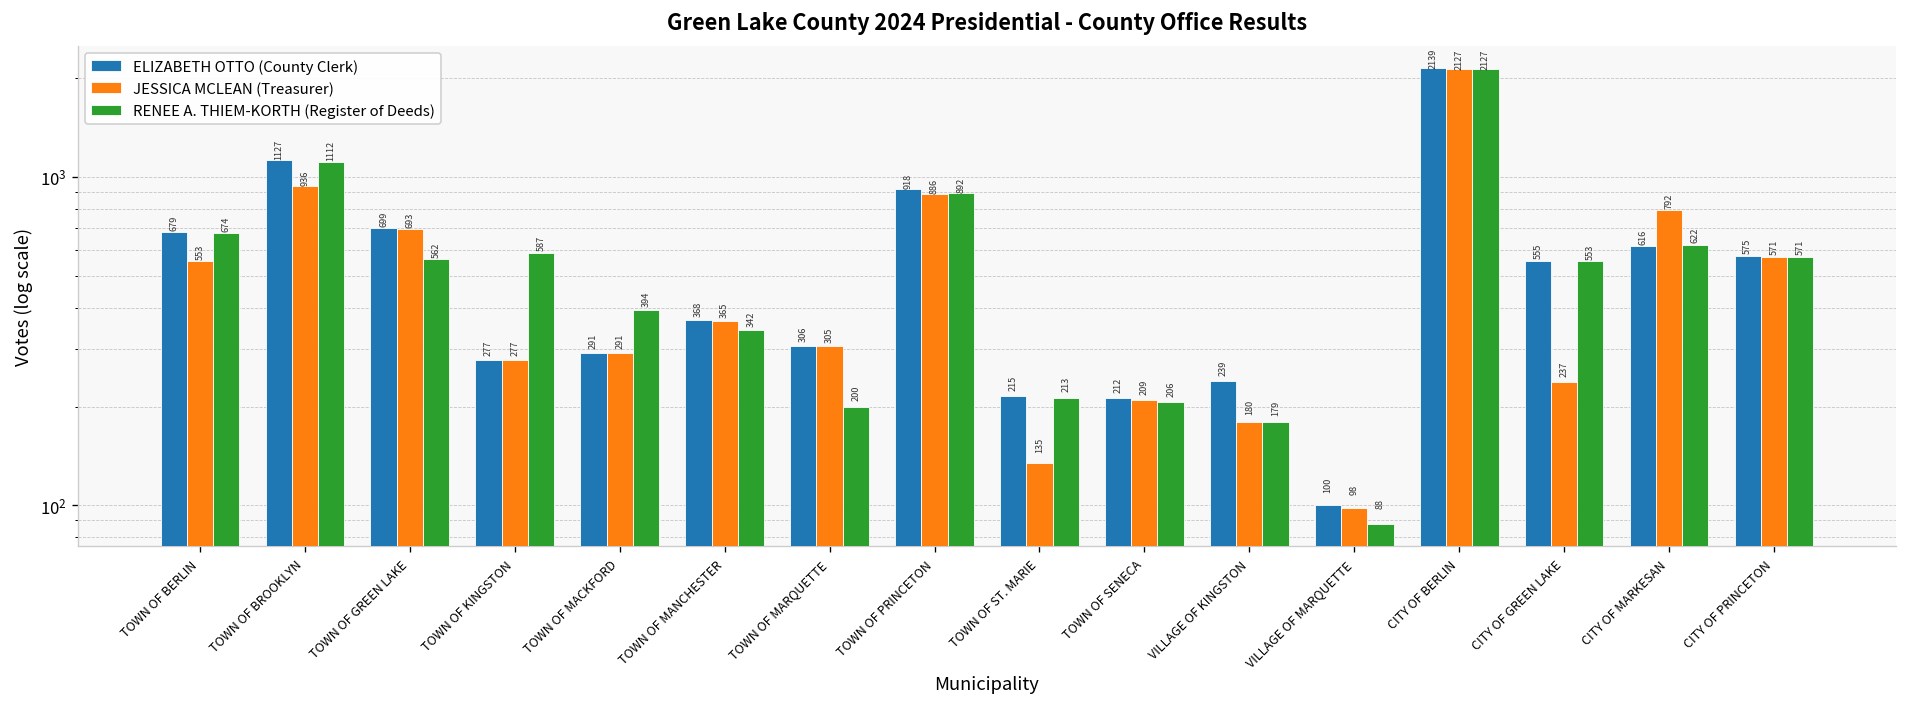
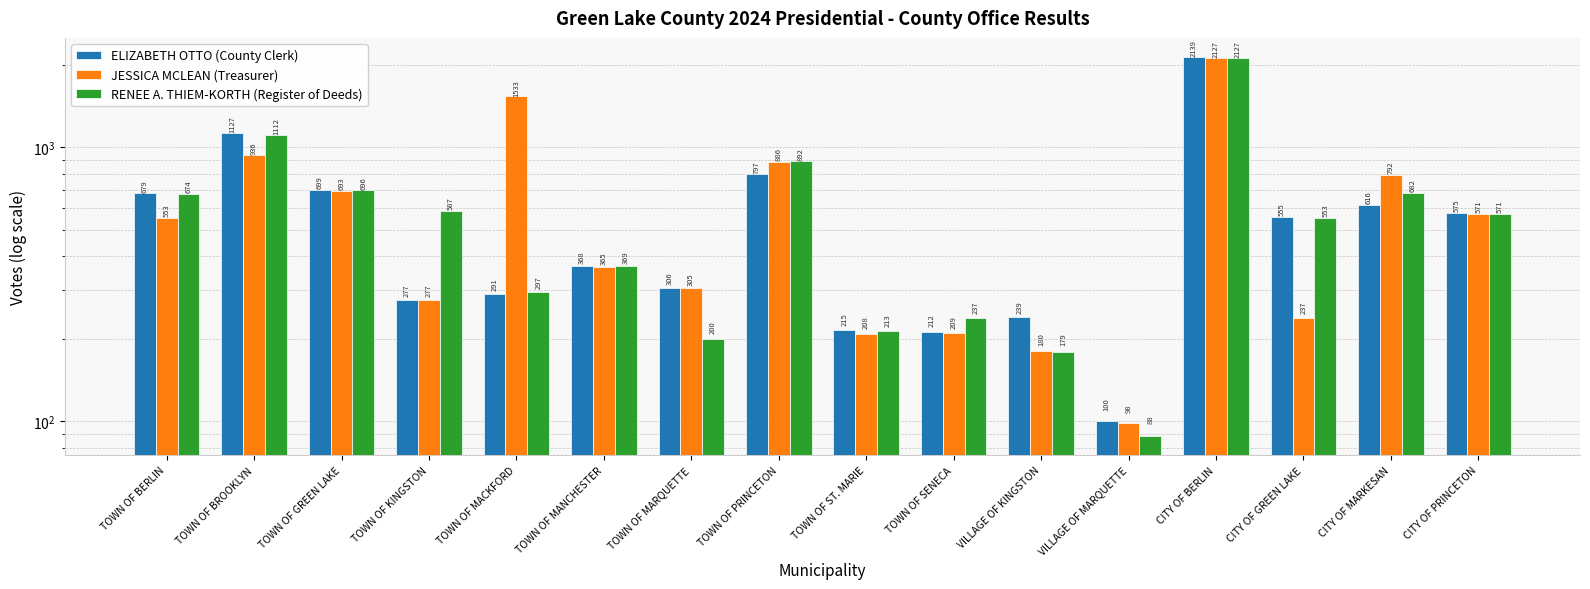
  {
    "ELIZABETH OTTO (County Clerk)": {
      "TOWN OF BERLIN": 679,
      "TOWN OF BROOKLYN": 1127,
      "TOWN OF GREEN LAKE": 699,
      "TOWN OF KINGSTON": 277,
      "TOWN OF MACKFORD": 291,
      "TOWN OF MANCHESTER": 368,
      "TOWN OF MARQUETTE": 306,
-     "TOWN OF PRINCETON": 918,
+     "TOWN OF PRINCETON": 797,
      "TOWN OF ST. MARIE": 215,
      "TOWN OF SENECA": 212,
      "VILLAGE OF KINGSTON": 239,
      "VILLAGE OF MARQUETTE": 100,
      "CITY OF BERLIN": 2139,
      "CITY OF GREEN LAKE": 555,
      "CITY OF MARKESAN": 616,
      "CITY OF PRINCETON": 575
    },
    "JESSICA MCLEAN (Treasurer)": {
      "TOWN OF BERLIN": 553,
      "TOWN OF BROOKLYN": 936,
      "TOWN OF GREEN LAKE": 693,
      "TOWN OF KINGSTON": 277,
-     "TOWN OF MACKFORD": 291,
+     "TOWN OF MACKFORD": 1533,
      "TOWN OF MANCHESTER": 365,
      "TOWN OF MARQUETTE": 305,
      "TOWN OF PRINCETON": 886,
-     "TOWN OF ST. MARIE": 135,
+     "TOWN OF ST. MARIE": 208,
      "TOWN OF SENECA": 209,
      "VILLAGE OF KINGSTON": 180,
      "VILLAGE OF MARQUETTE": 98,
      "CITY OF BERLIN": 2127,
      "CITY OF GREEN LAKE": 237,
      "CITY OF MARKESAN": 792,
      "CITY OF PRINCETON": 571
    },
    "RENEE A. THIEM-KORTH (Register of Deeds)": {
      "TOWN OF BERLIN": 674,
      "TOWN OF BROOKLYN": 1112,
-     "TOWN OF GREEN LAKE": 562,
+     "TOWN OF GREEN LAKE": 696,
      "TOWN OF KINGSTON": 587,
-     "TOWN OF MACKFORD": 394,
-     "TOWN OF MANCHESTER": 342,
+     "TOWN OF MACKFORD": 297,
+     "TOWN OF MANCHESTER": 369,
      "TOWN OF MARQUETTE": 200,
      "TOWN OF PRINCETON": 892,
      "TOWN OF ST. MARIE": 213,
-     "TOWN OF SENECA": 206,
+     "TOWN OF SENECA": 237,
      "VILLAGE OF KINGSTON": 179,
      "VILLAGE OF MARQUETTE": 88,
      "CITY OF BERLIN": 2127,
      "CITY OF GREEN LAKE": 553,
-     "CITY OF MARKESAN": 622,
+     "CITY OF MARKESAN": 682,
      "CITY OF PRINCETON": 571
    }
  }
